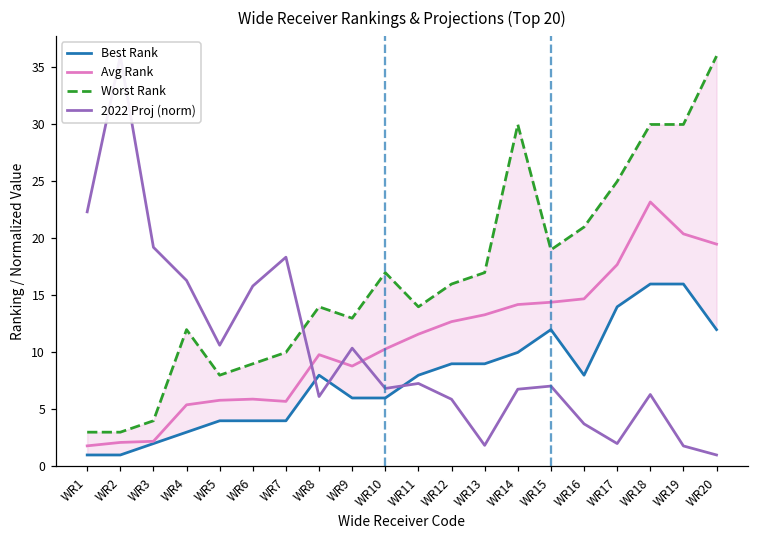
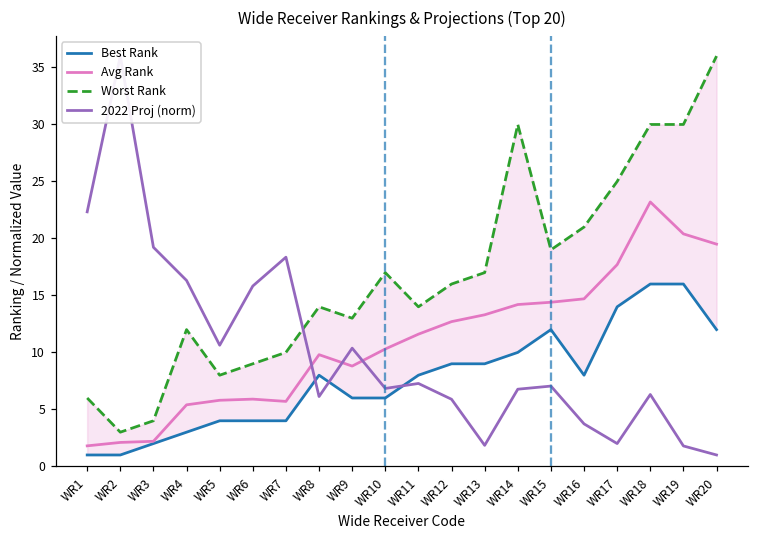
  {
    "Best Rank": {
      "WR1": 1,
      "WR2": 1,
      "WR4": 3,
      "WR5": 4,
      "WR6": 4,
      "WR7": 4,
      "WR8": 8,
      "WR9": 6,
      "WR10": 6,
      "WR11": 8,
      "WR12": 9,
      "WR13": 9,
      "WR14": 10,
      "WR15": 12,
      "WR16": 8,
      "WR17": 14,
      "WR18": 16,
      "WR19": 16,
      "WR20": 12
    },
    "Avg Rank": {
      "WR1": 2,
      "WR2": 2,
      "WR4": 5.4,
      "WR5": 6,
      "WR6": 6,
      "WR7": 5.7,
      "WR8": 10,
      "WR9": 9,
      "WR10": 10.3,
      "WR11": 11.6,
      "WR12": 12.7,
      "WR13": 13.3,
      "WR14": 14,
      "WR15": 14.4,
      "WR16": 14.7,
      "WR17": 17.7,
      "WR18": 23,
      "WR19": 20.4,
      "WR20": 19.5
    },
    "Worst Rank": {
-     "WR1": 3,
+     "WR1": 6,
      "WR2": 3,
      "WR3": 4,
      "WR4": 12,
      "WR5": 8,
      "WR6": 9,
      "WR7": 10,
      "WR8": 14,
      "WR9": 13,
      "WR10": 17,
      "WR11": 14,
      "WR12": 16,
      "WR13": 17,
      "WR14": 30,
      "WR15": 19,
      "WR16": 21,
      "WR17": 25,
      "WR18": 30,
      "WR19": 30,
      "WR20": 36
    },
    "2022 Proj (norm)": {
      "WR1": 22.3,
      "WR3": 19,
      "WR4": 16.3,
      "WR5": 10.6,
      "WR6": 16,
      "WR7": 18.4,
      "WR8": 6,
      "WR9": 10.4,
      "WR10": 7,
      "WR11": 7.3,
      "WR12": 6,
      "WR13": 2,
      "WR14": 7,
      "WR15": 7,
      "WR16": 3.7,
      "WR17": 2,
      "WR18": 6.3,
      "WR19": 2,
      "WR20": 1
    }
  }
